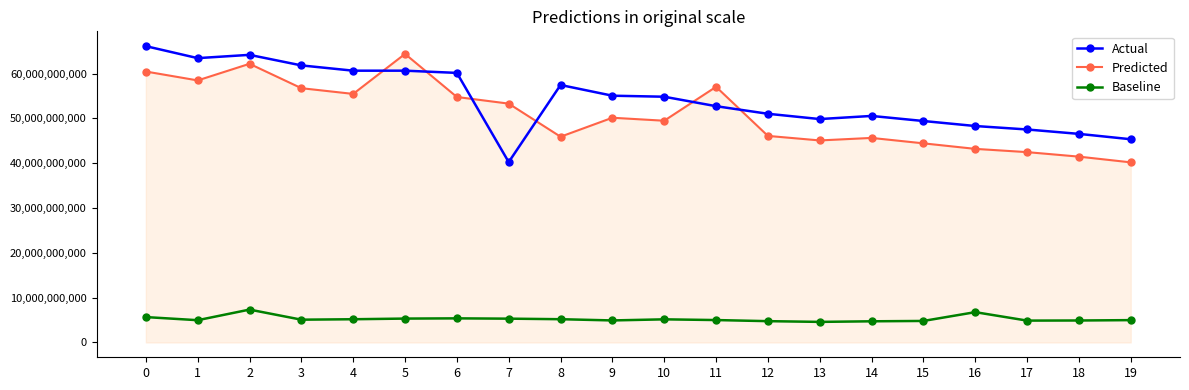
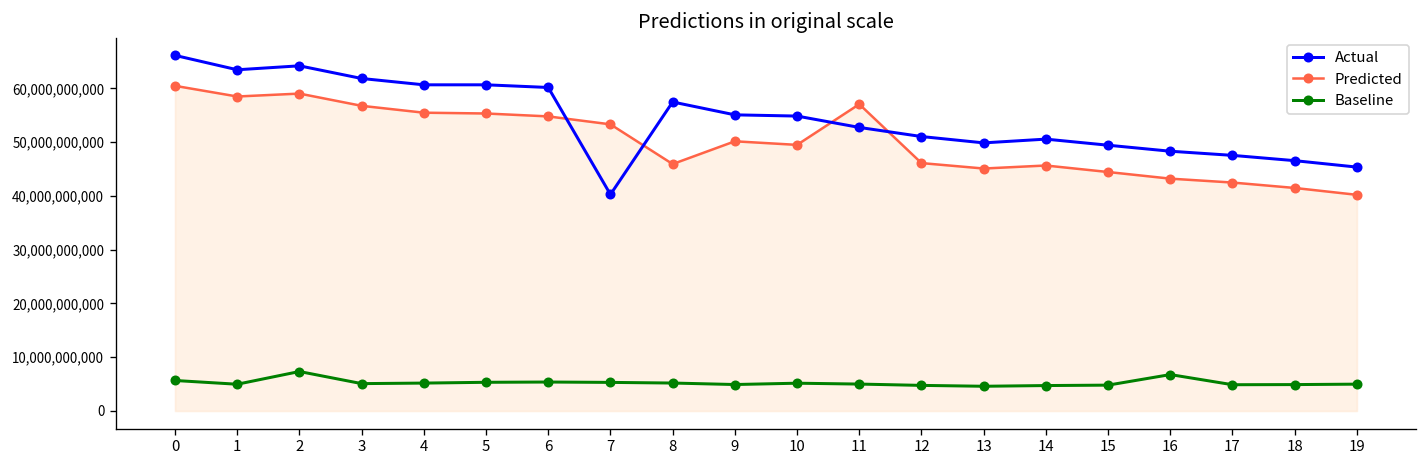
  {
    "Actual": {
      "0": "66,000,000,000",
      "1": "63,000,000,000",
      "2": "64,000,000,000",
      "3": "62,000,000,000",
      "4": "61,000,000,000",
      "5": "61,000,000,000",
      "6": "60,000,000,000",
      "7": "40,000,000,000",
      "8": "57,000,000,000",
      "9": "55,000,000,000",
      "10": "55,000,000,000",
      "11": "53,000,000,000",
      "12": "51,000,000,000",
      "13": "50,000,000,000",
      "14": "51,000,000,000",
      "15": "49,000,000,000",
      "16": "48,000,000,000",
      "17": "48,000,000,000",
      "18": "47,000,000,000",
      "19": "45,000,000,000"
    },
    "Predicted": {
      "0": "60,000,000,000",
      "1": "58,000,000,000",
-     "2": "62,000,000,000",
+     "2": "59,000,000,000",
      "3": "57,000,000,000",
      "4": "55,000,000,000",
-     "5": "64,000,000,000",
+     "5": "55,000,000,000",
      "6": "55,000,000,000",
      "7": "53,000,000,000",
      "8": "46,000,000,000",
      "9": "50,000,000,000",
      "10": "49,000,000,000",
      "11": "57,000,000,000",
      "12": "46,000,000,000",
      "13": "45,000,000,000",
      "14": "46,000,000,000",
      "15": "44,000,000,000",
      "16": "43,000,000,000",
      "17": "42,000,000,000",
      "18": "41,000,000,000",
      "19": "40,000,000,000"
    },
    "Baseline": {
      "0": "6,000,000,000",
      "1": "5,000,000,000",
      "2": "7,000,000,000",
      "3": "5,000,000,000",
      "4": "5,000,000,000",
      "5": "5,000,000,000",
      "6": "5,000,000,000",
      "7": "5,000,000,000",
      "8": "5,000,000,000",
      "9": "5,000,000,000",
      "10": "5,000,000,000",
      "11": "5,000,000,000",
      "12": "5,000,000,000",
      "13": "5,000,000,000",
      "14": "5,000,000,000",
      "15": "5,000,000,000",
      "16": "7,000,000,000",
      "17": "5,000,000,000",
      "18": "5,000,000,000",
      "19": "5,000,000,000"
    }
  }
